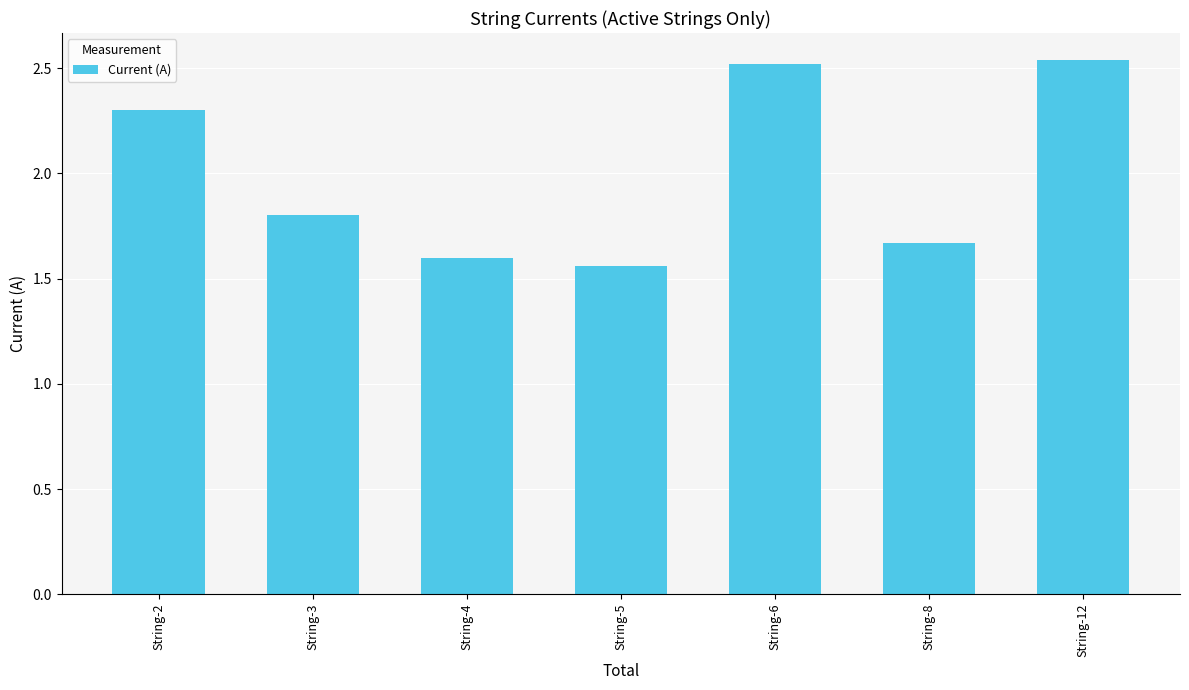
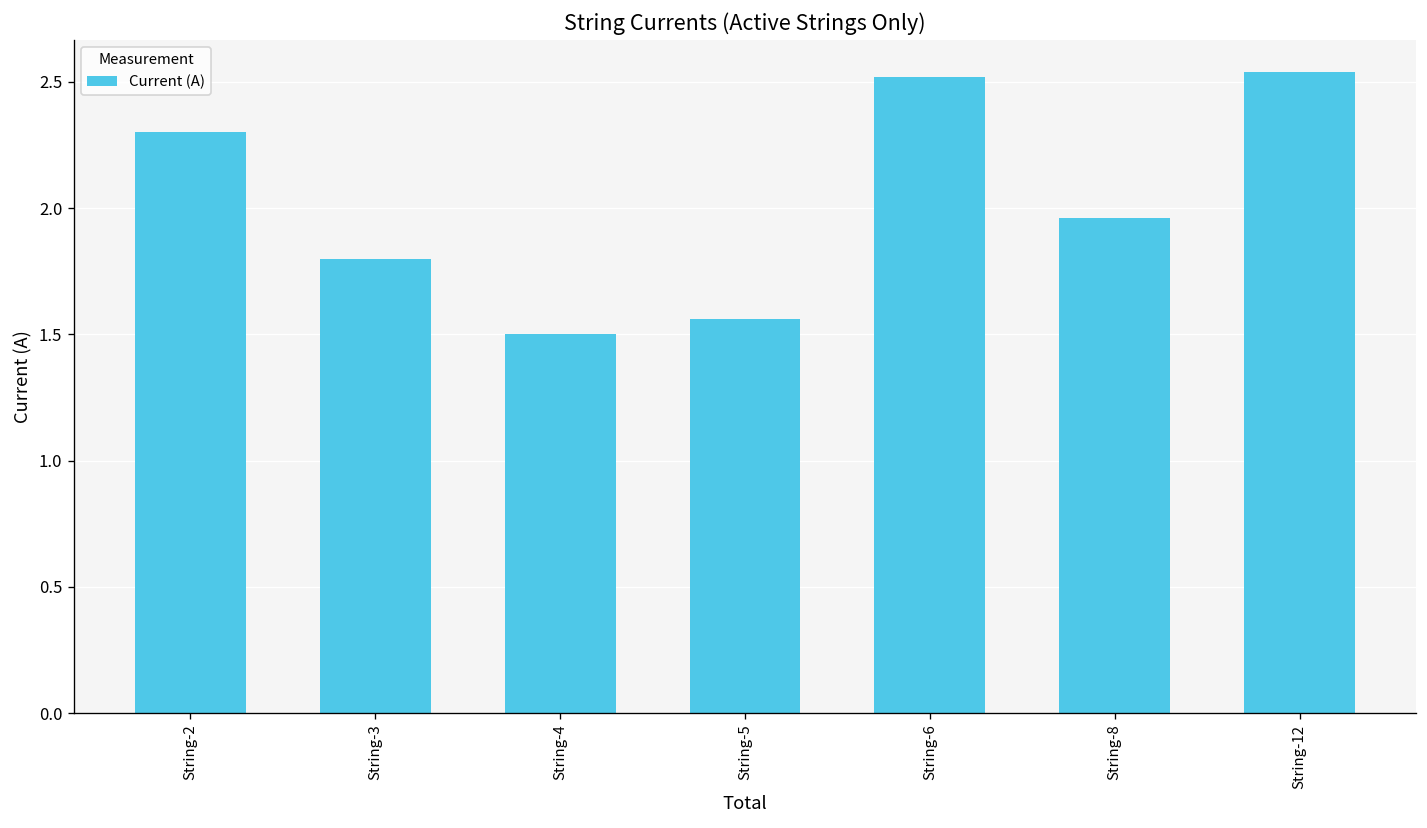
  {
    "String-2": 2.30,
    "String-3": 1.80,
-   "String-4": 1.6,
+   "String-4": 1.5,
    "String-5": 1.56,
    "String-6": 2.52,
-   "String-8": 1.67,
+   "String-8": 1.96,
    "String-12": 2.54
  }
